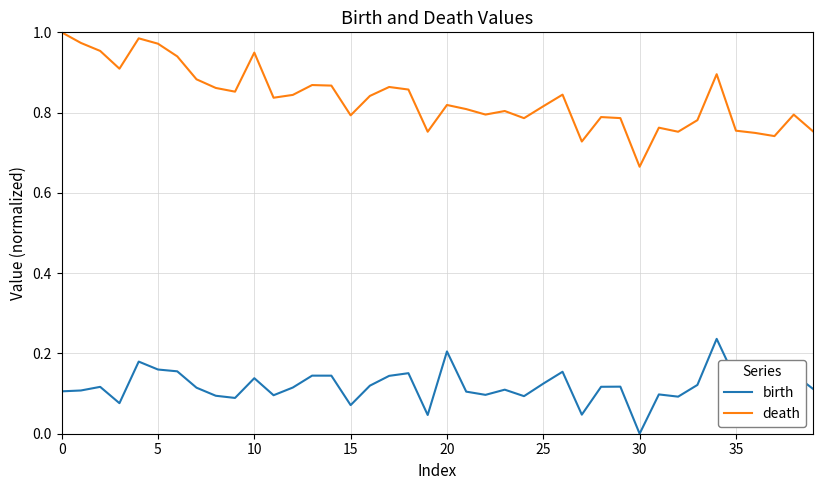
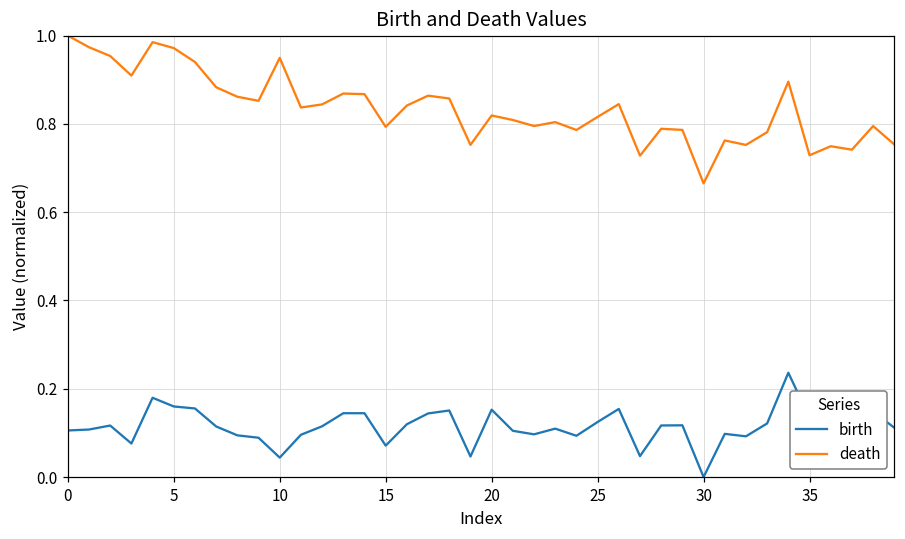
  {
    "birth": {
      "0": 0.11,
      "5": 0.16,
-     "10": 0.14,
+     "10": 0.04,
      "15": 0.07,
-     "20": 0.21,
+     "20": 0.15,
      "25": 0.12,
      "30": 0.00
    },
    "death": {
      "0": 1.00,
      "5": 0.97,
      "10": 0.95,
      "15": 0.79,
      "20": 0.82,
      "25": 0.82,
      "30": 0.67,
-     "35": 0.75
+     "35": 0.73
    }
  }
